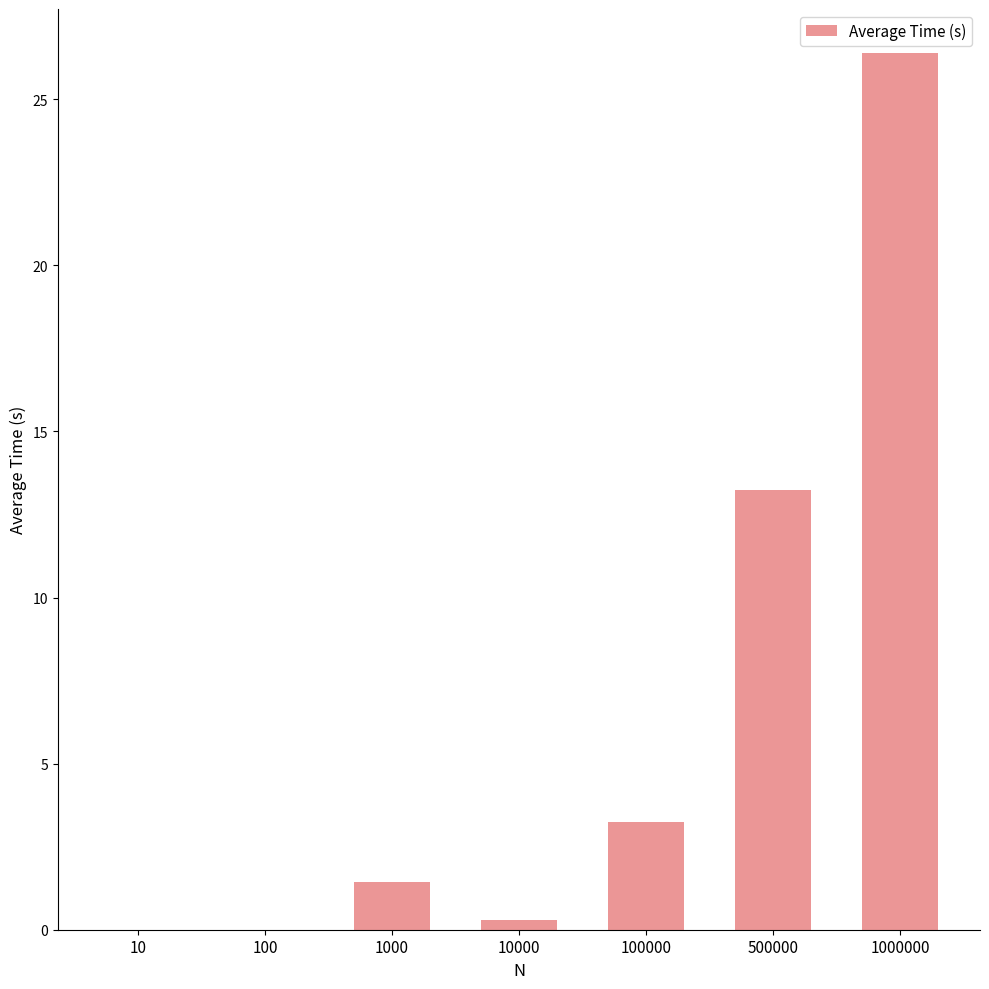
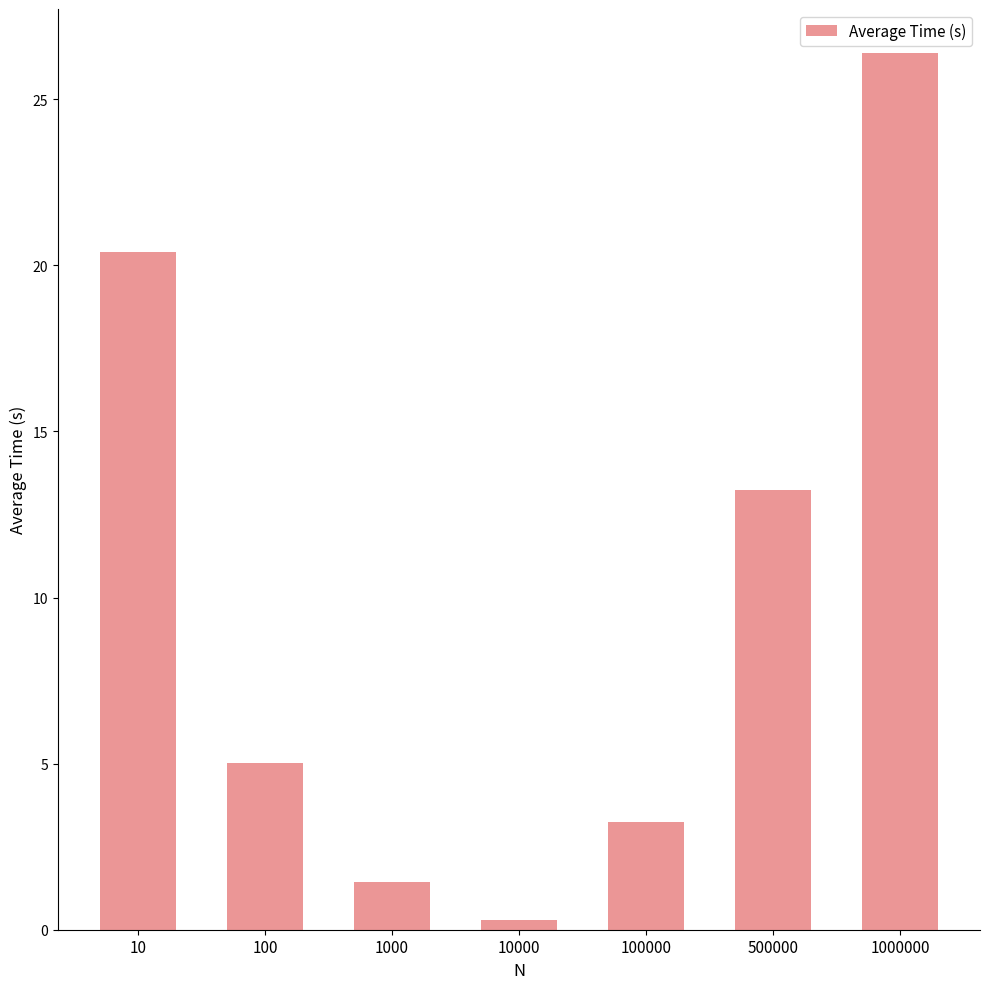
  {
-   "10": 0.0,
-   "100": 0.0,
+   "10": 20.4,
+   "100": 5.0,
    "1000": 1.4,
    "10000": 0.3,
    "100000": 3.3,
    "500000": 13.3,
    "1000000": 26.4
  }
